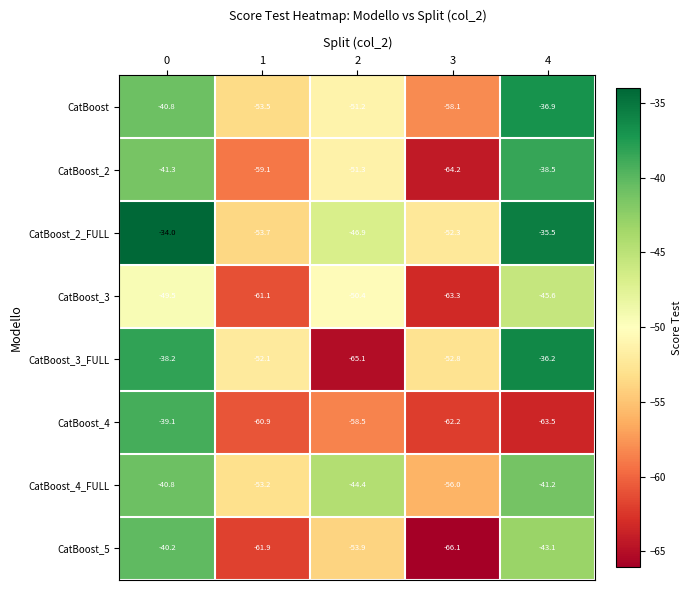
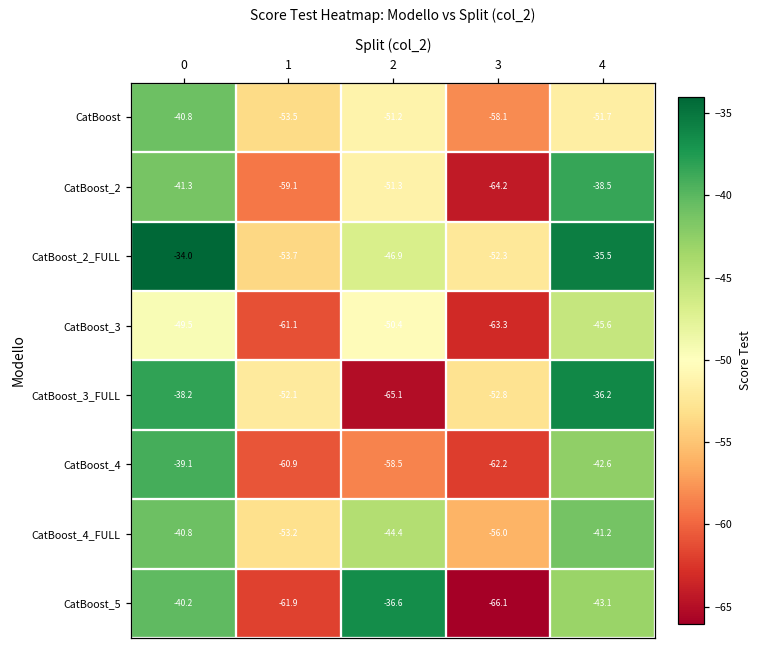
  {
    "CatBoost": {
      "0": -40.8,
      "1": -53.5,
      "2": -51.2,
      "3": -58.1,
-     "4": -36.9
+     "4": -51.7
    },
    "CatBoost_2": {
      "0": -41.3,
      "1": -59.1,
      "2": -51.3,
      "3": -64.2,
      "4": -38.5
    },
    "CatBoost_2_FULL": {
      "0": -34.0,
      "1": -53.7,
      "2": -46.9,
      "3": -52.3,
      "4": -35.5
    },
    "CatBoost_3": {
      "0": -49.5,
      "1": -61.1,
      "2": -50.4,
      "3": -63.3,
      "4": -45.6
    },
    "CatBoost_3_FULL": {
      "0": -38.2,
      "1": -52.1,
      "2": -65.1,
      "3": -52.8,
      "4": -36.2
    },
    "CatBoost_4": {
      "0": -39.1,
      "1": -60.9,
      "2": -58.5,
      "3": -62.2,
-     "4": -63.5
+     "4": -42.6
    },
    "CatBoost_4_FULL": {
      "0": -40.8,
      "1": -53.2,
      "2": -44.4,
      "3": -56.0,
      "4": -41.2
    },
    "CatBoost_5": {
      "0": -40.2,
      "1": -61.9,
-     "2": -53.9,
+     "2": -36.6,
      "3": -66.1,
      "4": -43.1
    }
  }
